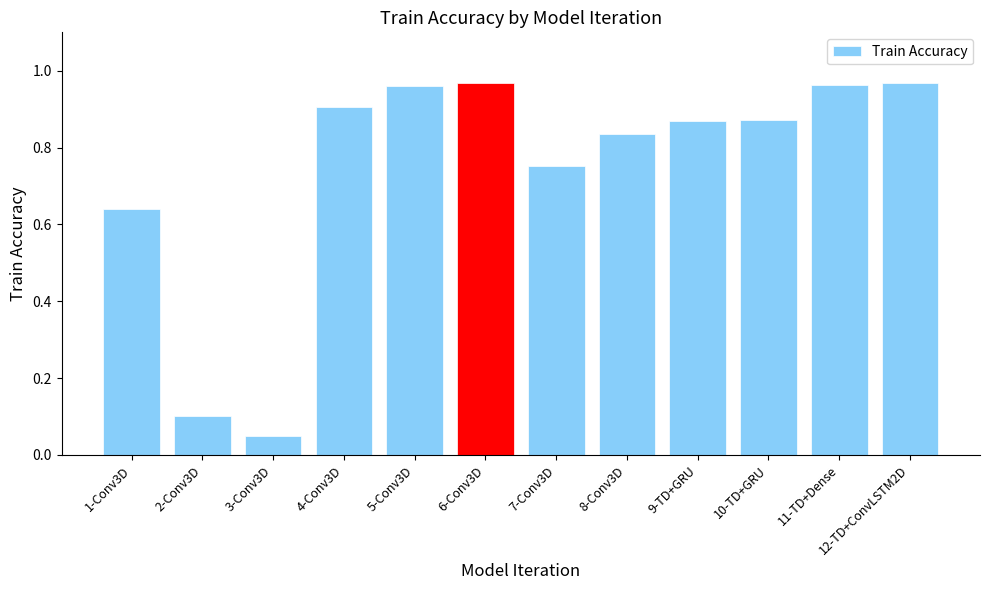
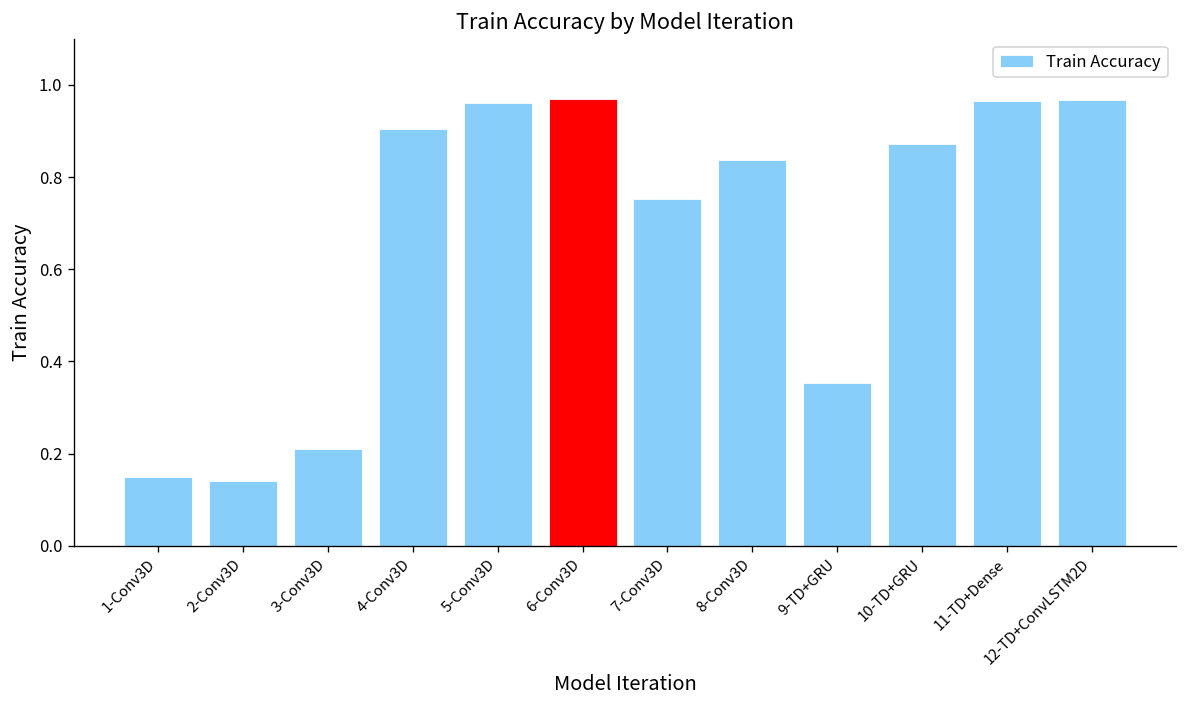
  {
-   "1-Conv3D": 0.64,
-   "2-Conv3D": 0.10,
-   "3-Conv3D": 0.05,
+   "1-Conv3D": 0.15,
+   "2-Conv3D": 0.14,
+   "3-Conv3D": 0.21,
    "4-Conv3D": 0.91,
    "5-Conv3D": 0.96,
    "6-Conv3D": 0.97,
    "7-Conv3D": 0.75,
    "8-Conv3D": 0.84,
-   "9-TD+GRU": 0.87,
+   "9-TD+GRU": 0.35,
    "10-TD+GRU": 0.87,
    "11-TD+Dense": 0.96,
    "12-TD+ConvLSTM2D": 0.97
  }
